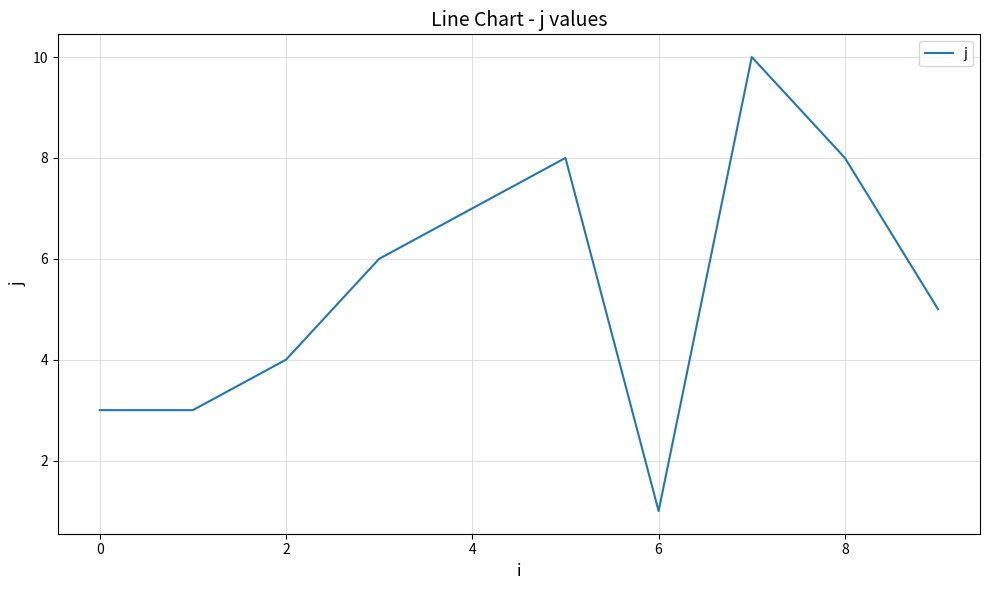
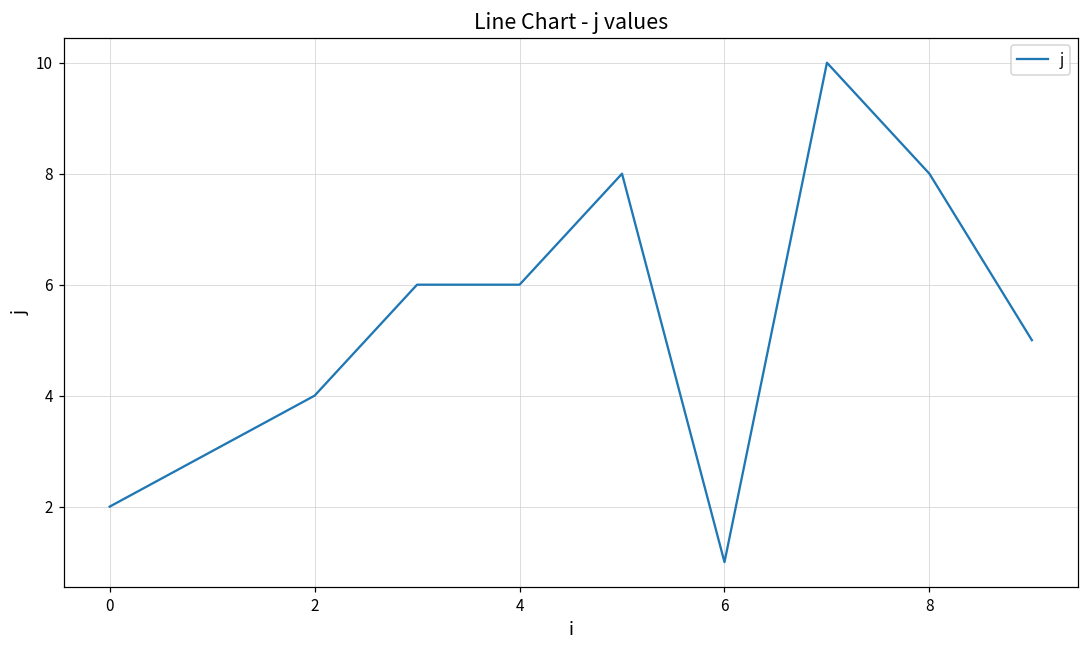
  {
-   "0": 3,
+   "0": 2,
    "2": 4,
-   "4": 7,
+   "4": 6,
    "6": 1,
    "8": 8
  }
